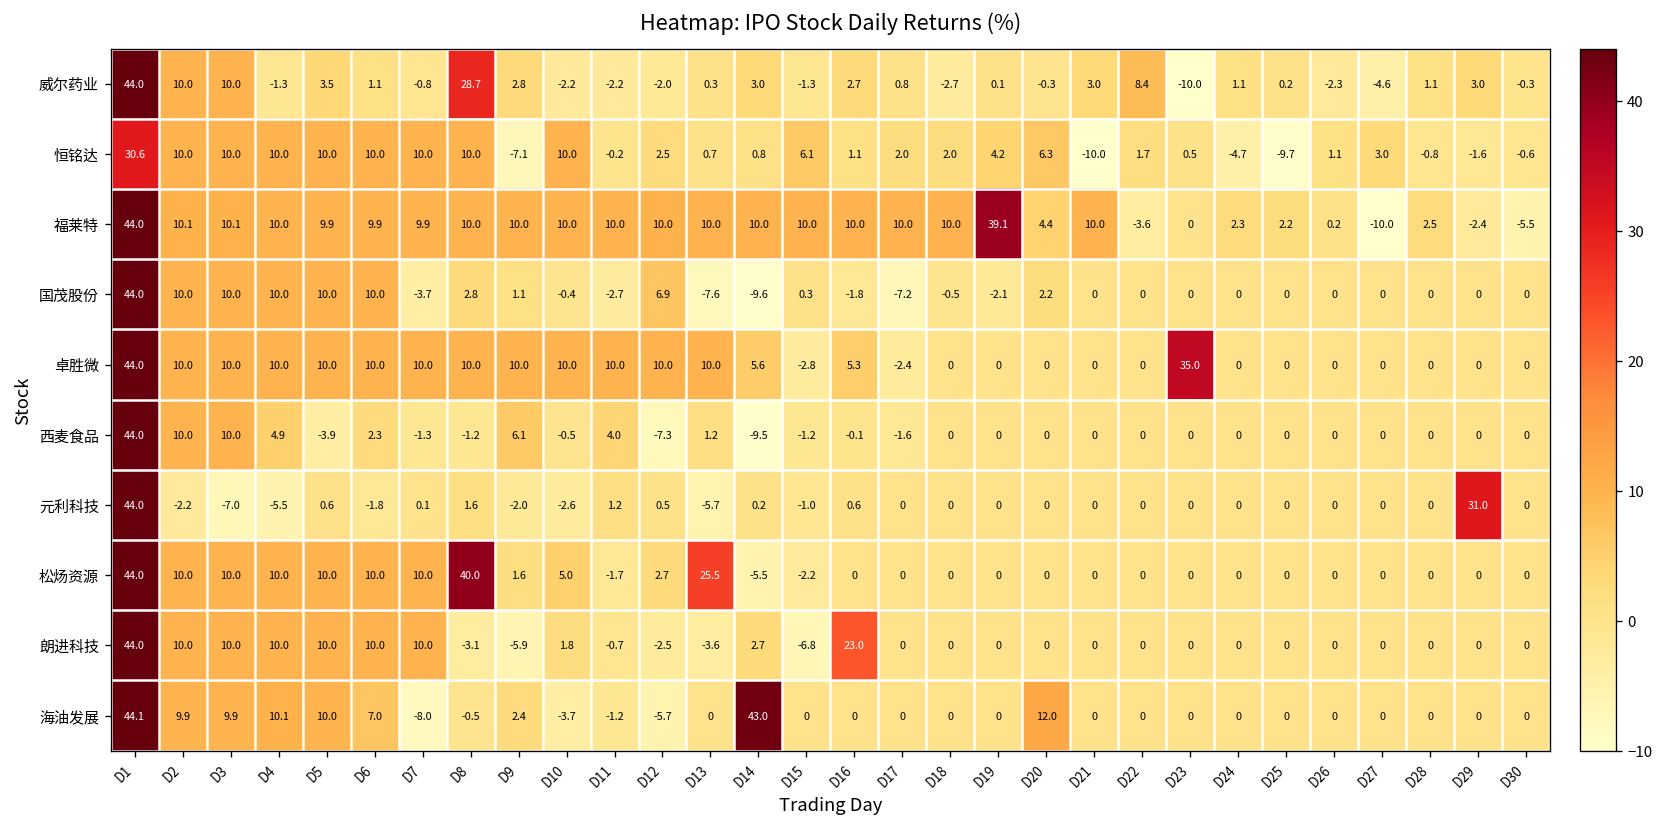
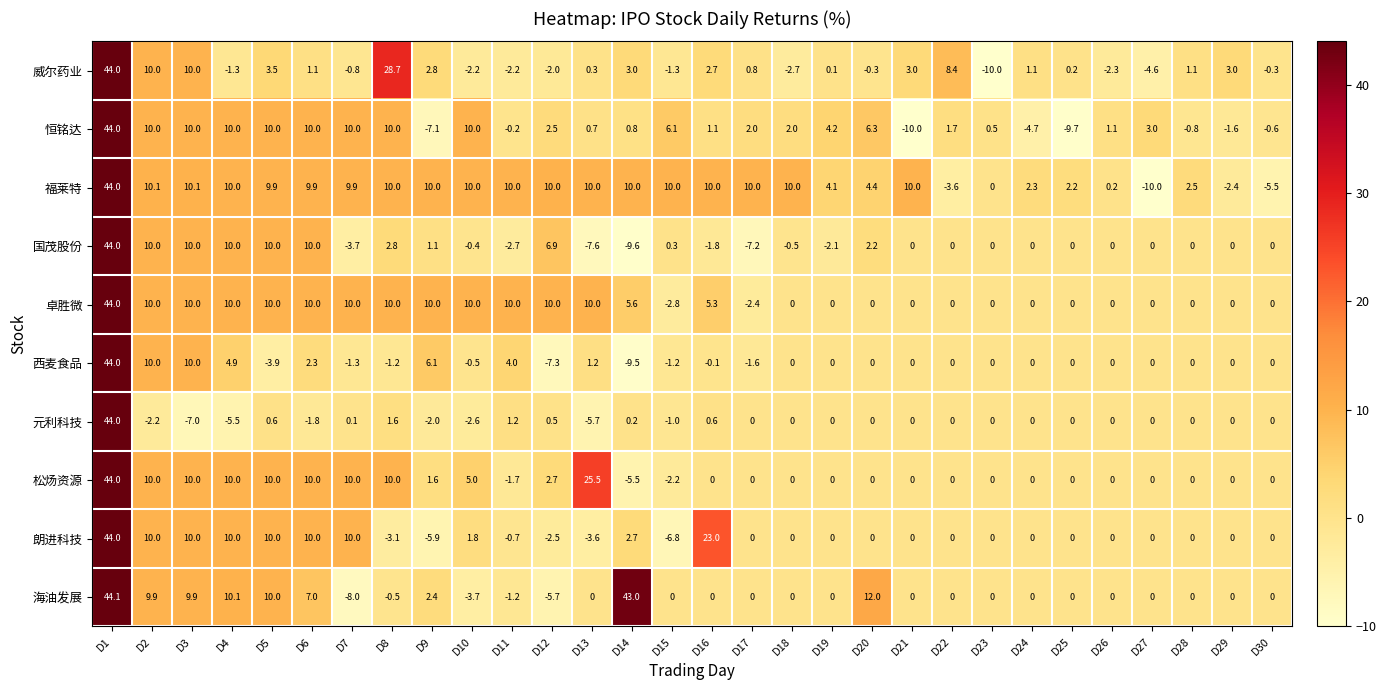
  {
    "恒铭达": {
-     "D1": 30.6,
+     "D1": 44.0,
      "D2": 10.0,
      "D3": 10.0,
      "D4": 10.0,
      "D5": 10.0,
      "D6": 10.0,
      "D7": 10.0,
      "D8": 10.0,
      "D9": -7.1,
      "D10": 10.0,
      "D11": -0.2,
      "D12": 2.5,
      "D13": 0.7,
      "D14": 0.8,
      "D15": 6.1,
      "D16": 1.1,
      "D17": 2.0,
      "D18": 2.0,
      "D19": 4.2,
      "D20": 6.3,
      "D21": -10.0,
      "D22": 1.7,
      "D23": 0.5,
      "D24": -4.7,
      "D25": -9.7,
      "D26": 1.1,
      "D27": 3.0,
      "D28": -0.8,
      "D29": -1.6,
      "D30": -0.6
    },
    "福莱特": {
      "D1": 44.0,
      "D2": 10.1,
      "D3": 10.1,
      "D4": 10.0,
      "D5": 9.9,
      "D6": 9.9,
      "D7": 9.9,
      "D8": 10.0,
      "D9": 10.0,
      "D10": 10.0,
      "D11": 10.0,
      "D12": 10.0,
      "D13": 10.0,
      "D14": 10.0,
      "D15": 10.0,
      "D16": 10.0,
      "D17": 10.0,
      "D18": 10.0,
-     "D19": 39.1,
+     "D19": 4.1,
      "D20": 4.4,
      "D21": 10.0,
      "D22": -3.6,
      "D23": 0,
      "D24": 2.3,
      "D25": 2.2,
      "D26": 0.2,
      "D27": -10.0,
      "D28": 2.5,
      "D29": -2.4,
      "D30": -5.5
    },
    "卓胜微": {
      "D1": 44.0,
      "D2": 10.0,
      "D3": 10.0,
      "D4": 10.0,
      "D5": 10.0,
      "D6": 10.0,
      "D7": 10.0,
      "D8": 10.0,
      "D9": 10.0,
      "D10": 10.0,
      "D11": 10.0,
      "D12": 10.0,
      "D13": 10.0,
      "D14": 5.6,
      "D15": -2.8,
      "D16": 5.3,
      "D17": -2.4,
      "D18": 0,
      "D19": 0,
      "D20": 0,
      "D21": 0,
      "D22": 0,
-     "D23": 35.0,
+     "D23": 0,
      "D24": 0,
      "D25": 0,
      "D26": 0,
      "D27": 0,
      "D28": 0,
      "D29": 0,
      "D30": 0
    },
    "元利科技": {
      "D1": 44.0,
      "D2": -2.2,
      "D3": -7.0,
      "D4": -5.5,
      "D5": 0.6,
      "D6": -1.8,
      "D7": 0.1,
      "D8": 1.6,
      "D9": -2.0,
      "D10": -2.6,
      "D11": 1.2,
      "D12": 0.5,
      "D13": -5.7,
      "D14": 0.2,
      "D15": -1.0,
      "D16": 0.6,
      "D17": 0,
      "D18": 0,
      "D19": 0,
      "D20": 0,
      "D21": 0,
      "D22": 0,
      "D23": 0,
      "D24": 0,
      "D25": 0,
      "D26": 0,
      "D27": 0,
      "D28": 0,
-     "D29": 31.0,
+     "D29": 0,
      "D30": 0
    },
    "松炀资源": {
      "D1": 44.0,
      "D2": 10.0,
      "D3": 10.0,
      "D4": 10.0,
      "D5": 10.0,
      "D6": 10.0,
      "D7": 10.0,
-     "D8": 40.0,
+     "D8": 10.0,
      "D9": 1.6,
      "D10": 5.0,
      "D11": -1.7,
      "D12": 2.7,
      "D13": 25.5,
      "D14": -5.5,
      "D15": -2.2,
      "D16": 0,
      "D17": 0,
      "D18": 0,
      "D19": 0,
      "D20": 0,
      "D21": 0,
      "D22": 0,
      "D23": 0,
      "D24": 0,
      "D25": 0,
      "D26": 0,
      "D27": 0,
      "D28": 0,
      "D29": 0,
      "D30": 0
    }
  }
